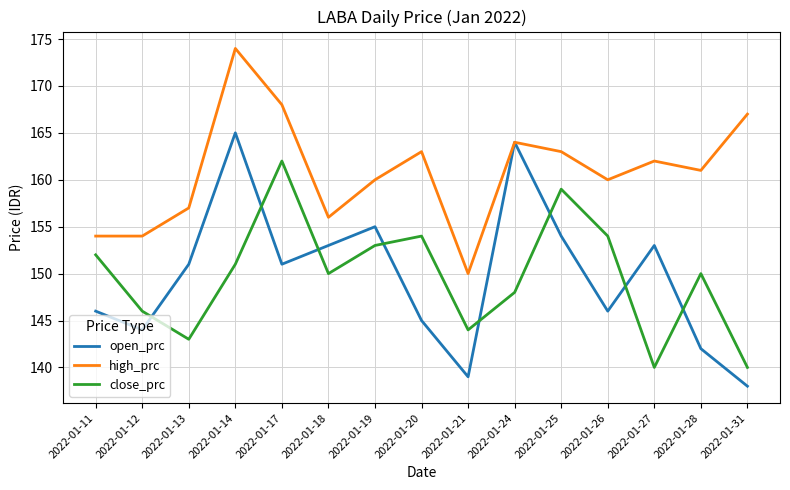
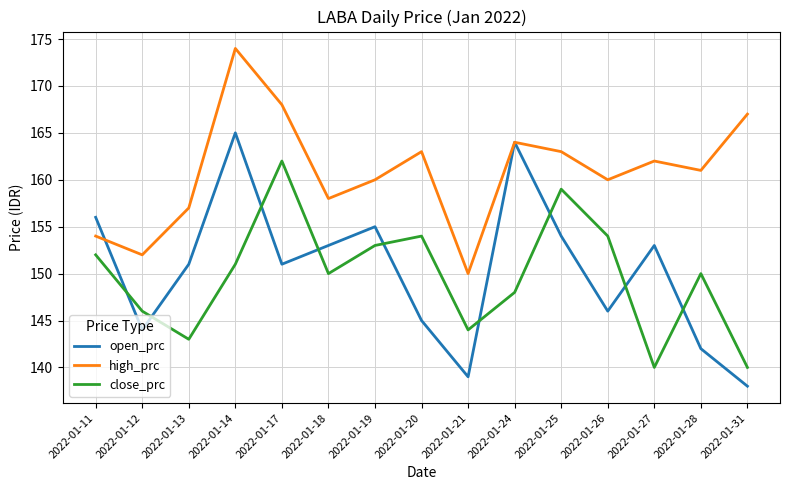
  {
    "open_prc": {
-     "2022-01-11": 146,
+     "2022-01-11": 156,
      "2022-01-13": 151,
      "2022-01-14": 165,
      "2022-01-17": 151,
      "2022-01-18": 153,
      "2022-01-19": 155,
      "2022-01-20": 145,
      "2022-01-21": 139,
      "2022-01-25": 154,
      "2022-01-26": 146,
      "2022-01-27": 153,
      "2022-01-28": 142,
      "2022-01-31": 138
    },
    "high_prc": {
      "2022-01-11": 154,
-     "2022-01-12": 154,
+     "2022-01-12": 152,
      "2022-01-13": 157,
      "2022-01-14": 174,
      "2022-01-17": 168,
-     "2022-01-18": 156,
+     "2022-01-18": 158,
      "2022-01-19": 160,
      "2022-01-20": 163,
      "2022-01-21": 150,
      "2022-01-25": 163,
      "2022-01-26": 160,
      "2022-01-27": 162,
      "2022-01-28": 161,
      "2022-01-31": 167
    },
    "close_prc": {
      "2022-01-11": 152,
      "2022-01-12": 146,
      "2022-01-13": 143,
      "2022-01-14": 151,
      "2022-01-17": 162,
      "2022-01-18": 150,
      "2022-01-19": 153,
      "2022-01-20": 154,
      "2022-01-21": 144,
      "2022-01-24": 148,
      "2022-01-25": 159,
      "2022-01-26": 154,
      "2022-01-27": 140,
      "2022-01-28": 150,
      "2022-01-31": 140
    }
  }
